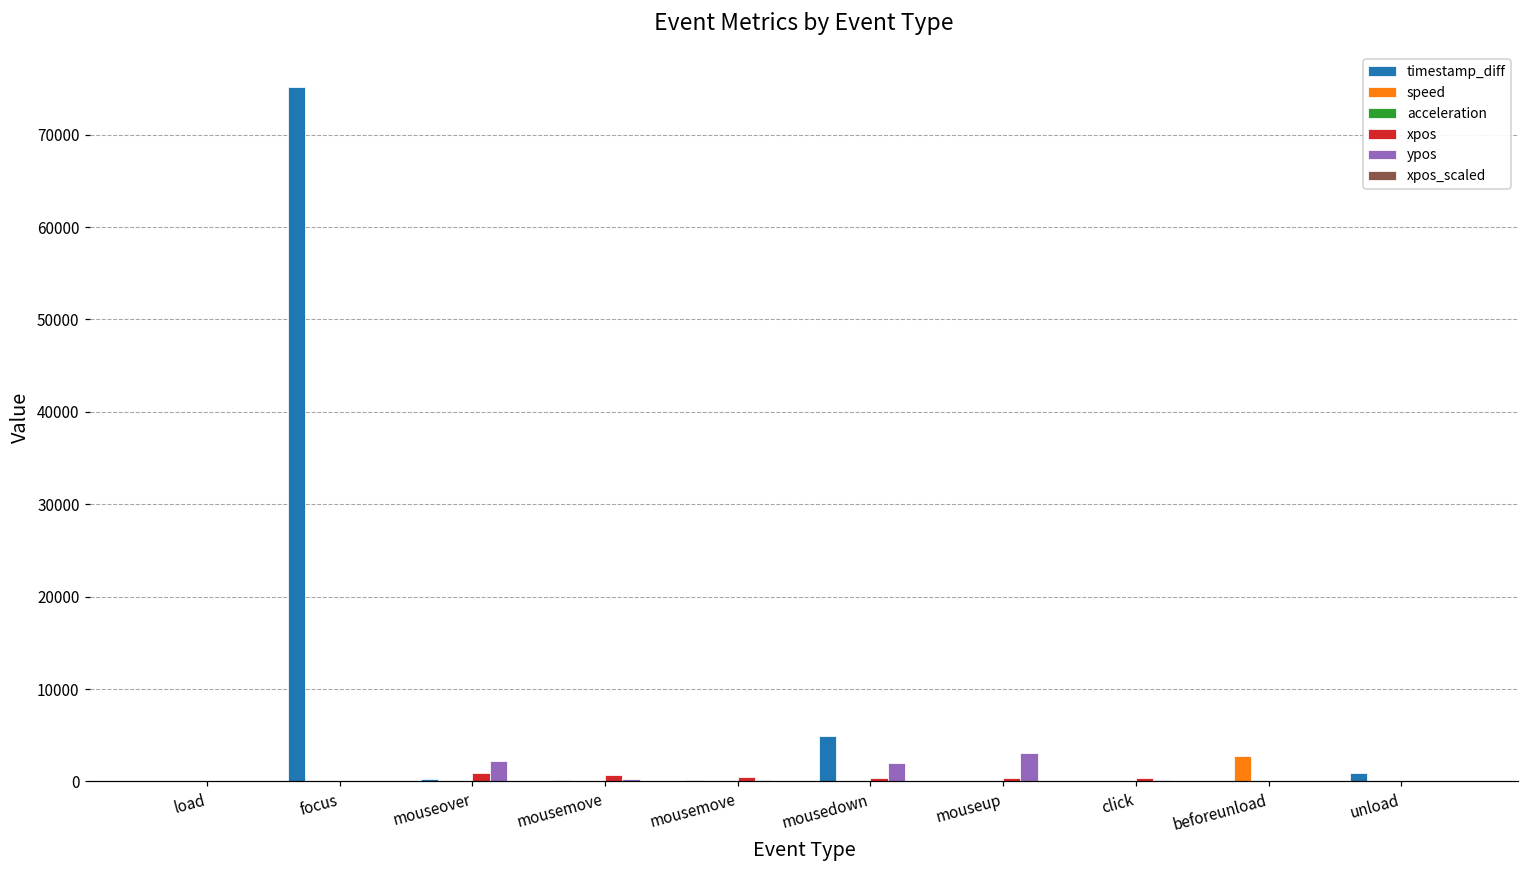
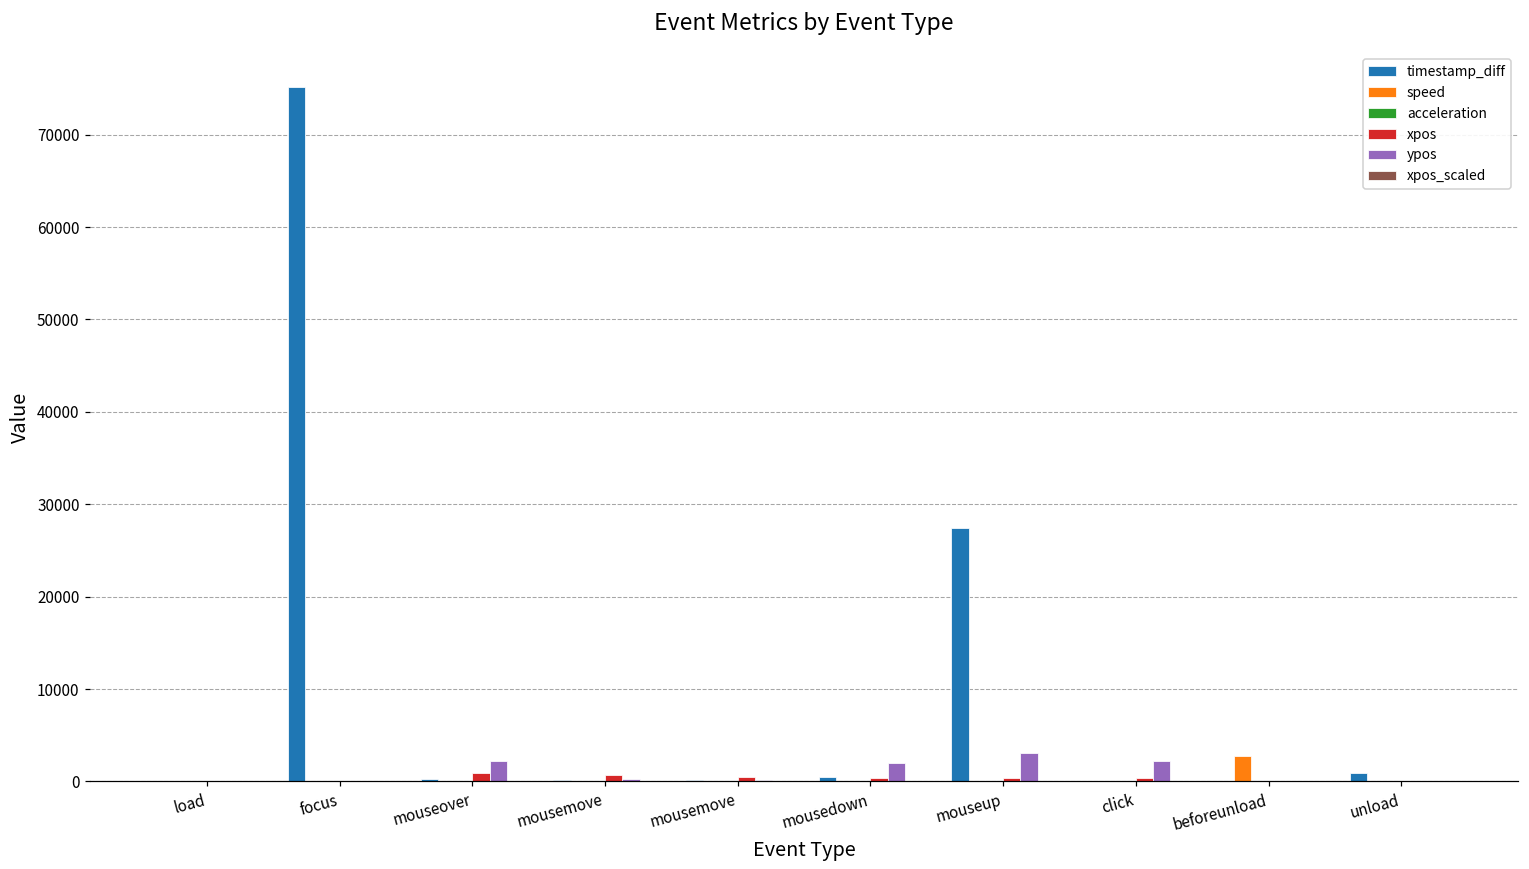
  {
    "timestamp_diff": {
      "focus": 75000,
-     "mousedown": 5000,
-     "mouseup": 0,
+     "mousedown": 0,
+     "mouseup": 27000,
      "unload": 1000
    },
    "speed": {
      "load": 0,
      "focus": 0,
      "mouseup": 0,
      "click": 0,
      "beforeunload": 3000,
      "unload": 0
    },
    "acceleration": {
      "load": 0,
      "focus": 0,
      "click": 0
    },
    "xpos": {
      "load": 0,
      "focus": 0,
      "mouseover": 1000,
      "mousedown": 0,
      "mouseup": 0,
      "click": 0,
      "beforeunload": 0,
      "unload": 0
    },
    "ypos": {
      "load": 0,
      "focus": 0,
      "mouseover": 2000,
      "mousedown": 2000,
      "mouseup": 3000,
-     "click": 0,
+     "click": 2000,
      "beforeunload": 0,
      "unload": 0
    },
    "xpos_scaled": {
      "load": 0,
      "focus": 0,
      "beforeunload": 0,
      "unload": 0
    }
  }
